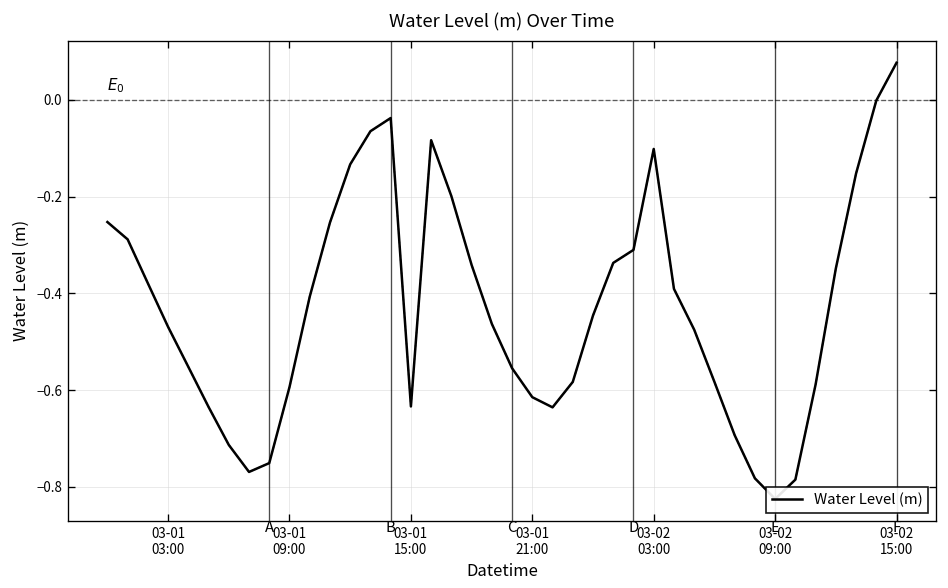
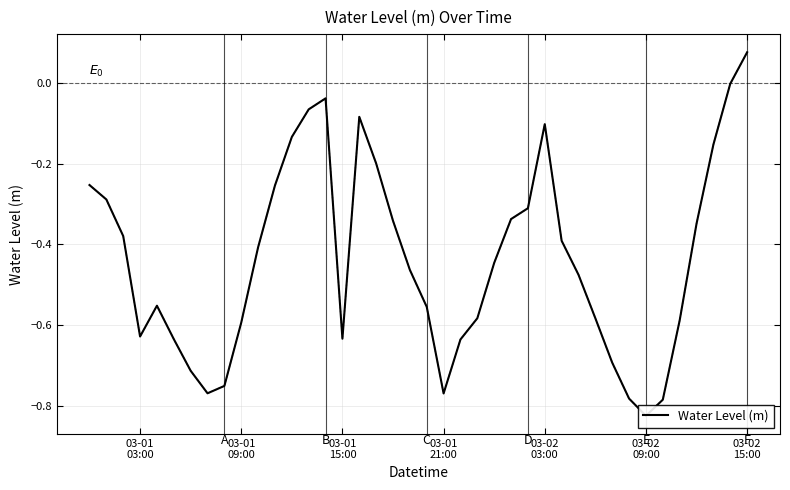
  {
-   "03-01 03:00": -0.47,
+   "03-01 03:00": -0.63,
    "03-01 09:00": -0.59,
    "03-01 15:00": -0.63,
-   "03-01 21:00": -0.61,
+   "03-01 21:00": -0.77,
    "03-02 03:00": -0.10,
    "03-02 15:00": 0.08
  }
